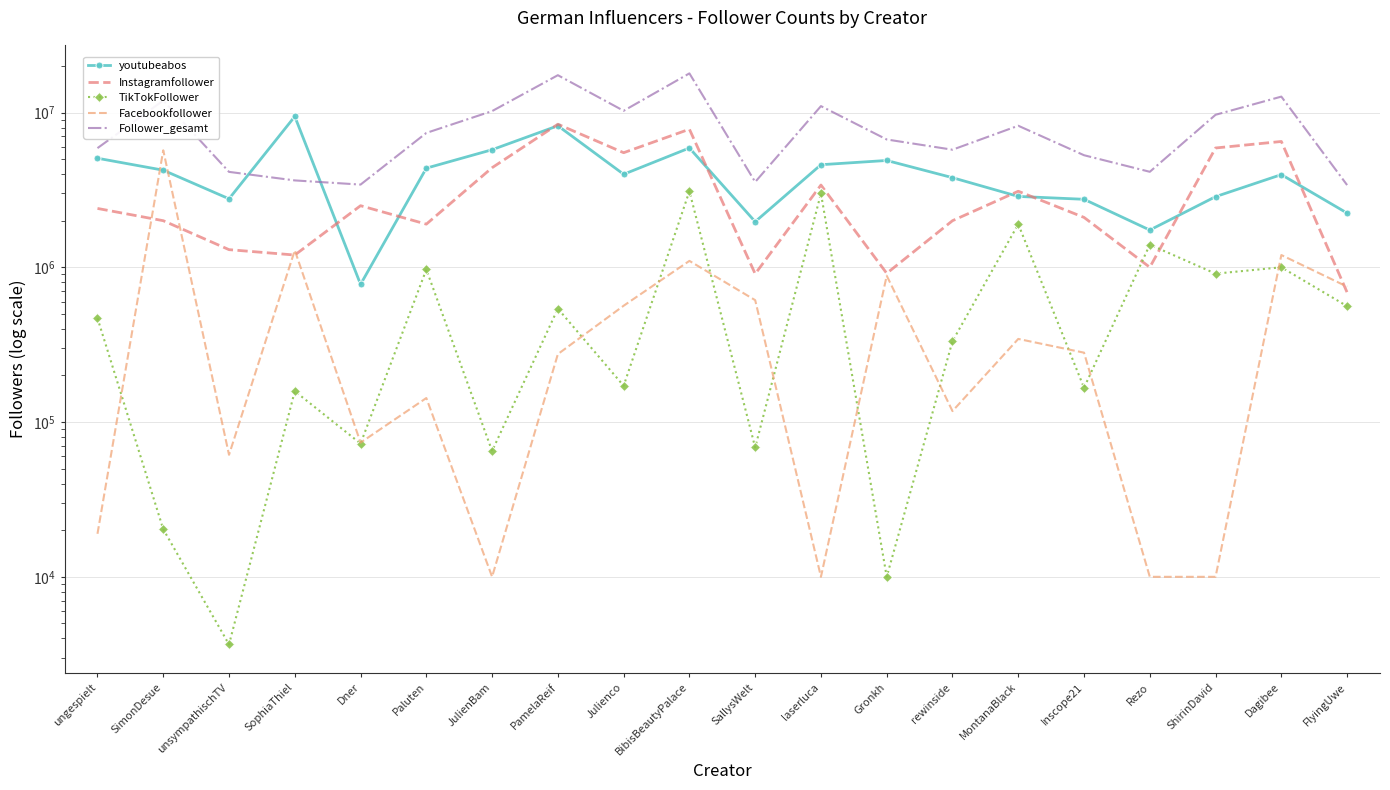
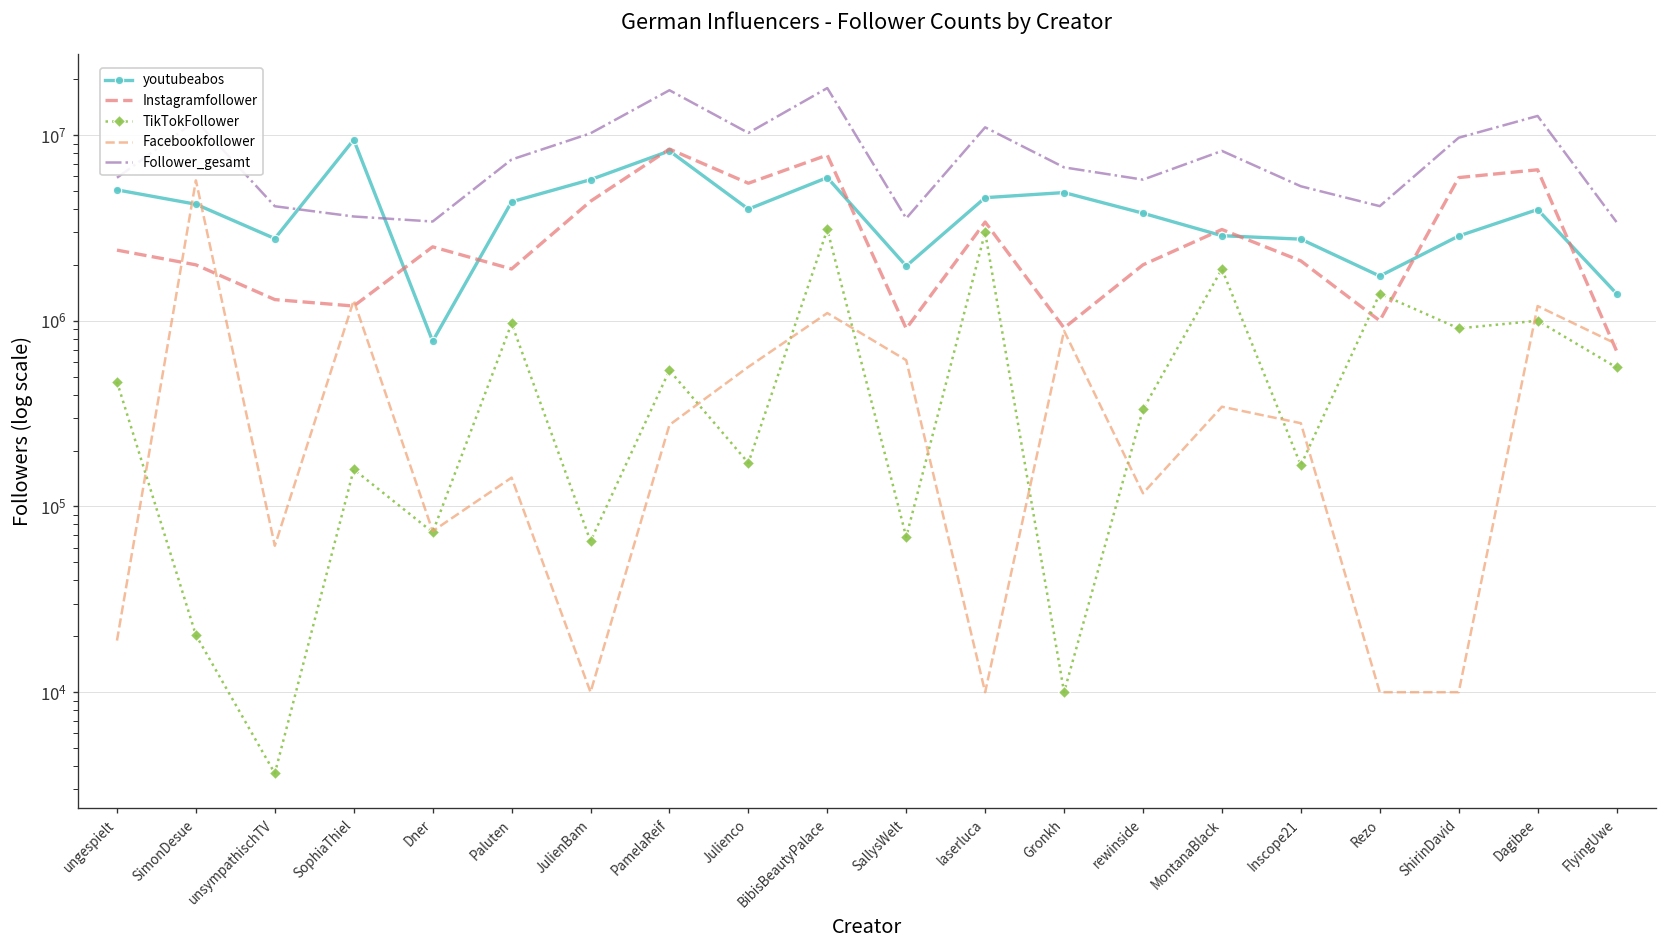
  {
    "youtubeabos": {
      "ungespielt": 5100000,
      "SimonDesue": 4200000,
      "unsympathischTV": 2800000,
      "SophiaThiel": 9000000,
      "Dner": 800000,
      "Paluten": 4400000,
      "JulienBam": 5800000,
      "Julienco": 4000000,
      "BibisBeautyPalace": 5900000,
      "SallysWelt": 2000000,
      "laserluca": 4600000,
      "Gronkh": 4900000,
      "rewinside": 3800000,
      "MontanaBlack": 2900000,
      "Inscope21": 2800000,
      "Rezo": 1700000,
      "ShirinDavid": 2900000,
      "Dagibee": 4000000,
-     "FlyingUwe": 2200000
+     "FlyingUwe": 1400000
    },
    "TikTokFollower": {
      "ungespielt": 470000,
      "SimonDesue": 20000,
      "unsympathischTV": 3700,
      "SophiaThiel": 160000,
      "Paluten": 1000000,
      "JulienBam": 65000,
      "PamelaReif": 540000,
      "Julienco": 170000,
      "BibisBeautyPalace": 3100000,
      "SallysWelt": 70000,
      "laserluca": 3000000,
      "Gronkh": 10000,
      "rewinside": 330000,
      "MontanaBlack": 1900000,
      "Inscope21": 170000,
      "Rezo": 1400000,
      "ShirinDavid": 900000,
      "Dagibee": 1000000,
      "FlyingUwe": 560000
    },
    "Follower_gesamt": {
      "ungespielt": 5900000,
      "unsympathischTV": 4100000,
      "SophiaThiel": 3600000,
      "Dner": 3400000,
      "Paluten": 7000000,
      "JulienBam": 10000000,
      "PamelaReif": 17000000,
      "Julienco": 10000000,
      "BibisBeautyPalace": 18000000,
      "SallysWelt": 3600000,
      "laserluca": 11000000,
      "Gronkh": 6700000,
      "rewinside": 5800000,
      "MontanaBlack": 8000000,
      "Inscope21": 5300000,
      "Rezo": 4100000,
      "ShirinDavid": 10000000,
      "Dagibee": 13000000,
      "FlyingUwe": 3400000
    }
  }
